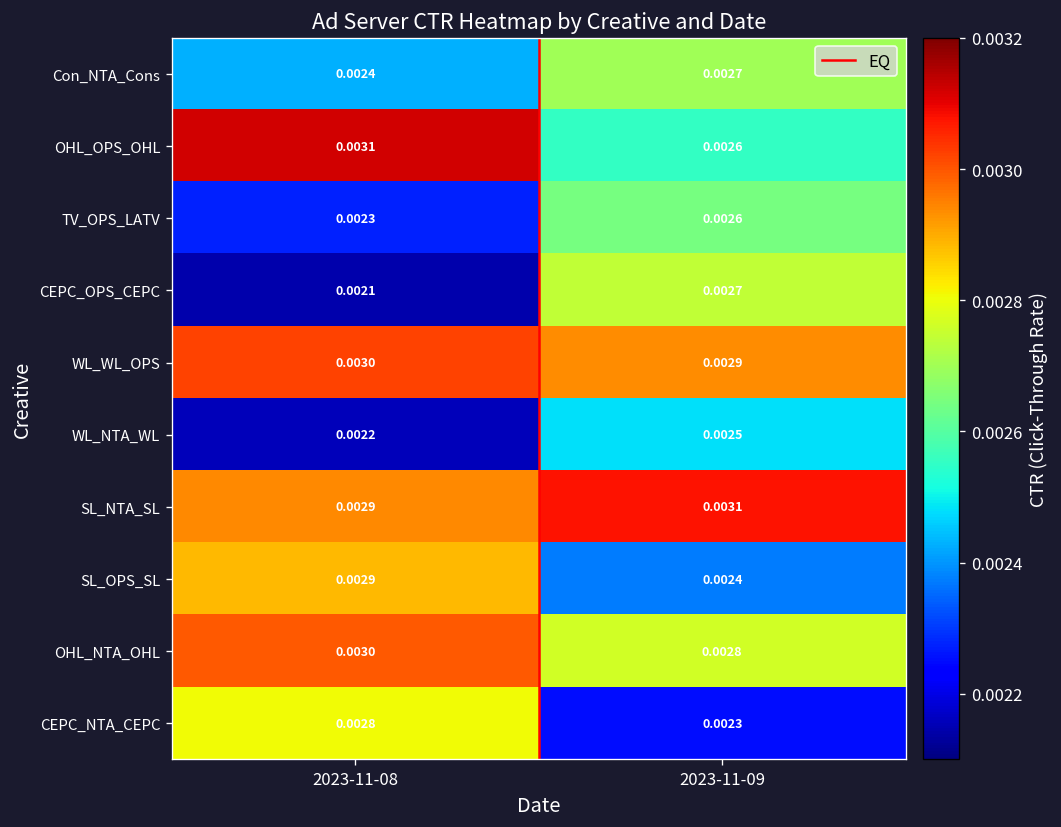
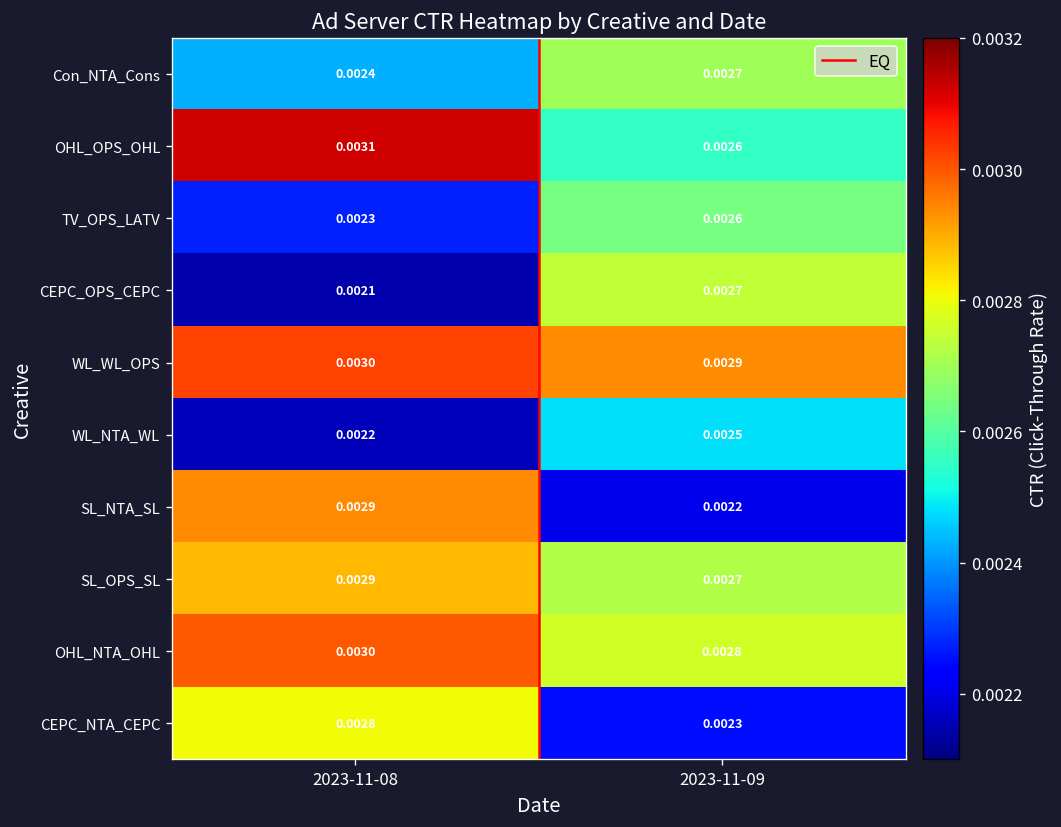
  {
    "Con_NTA_Cons": {
      "2023-11-08": 0.0024,
      "2023-11-09": 0.0027
    },
    "OHL_OPS_OHL": {
      "2023-11-08": 0.0031,
      "2023-11-09": 0.0026
    },
    "TV_OPS_LATV": {
      "2023-11-08": 0.0023,
      "2023-11-09": 0.0026
    },
    "CEPC_OPS_CEPC": {
      "2023-11-08": 0.0021,
      "2023-11-09": 0.0027
    },
    "WL_WL_OPS": {
      "2023-11-08": 0.0030,
      "2023-11-09": 0.0029
    },
    "WL_NTA_WL": {
      "2023-11-08": 0.0022,
      "2023-11-09": 0.0025
    },
    "SL_NTA_SL": {
      "2023-11-08": 0.0029,
-     "2023-11-09": 0.0031
+     "2023-11-09": 0.0022
    },
    "SL_OPS_SL": {
      "2023-11-08": 0.0029,
-     "2023-11-09": 0.0024
+     "2023-11-09": 0.0027
    },
    "OHL_NTA_OHL": {
      "2023-11-08": 0.0030,
      "2023-11-09": 0.0028
    },
    "CEPC_NTA_CEPC": {
      "2023-11-08": 0.0028,
      "2023-11-09": 0.0023
    }
  }
